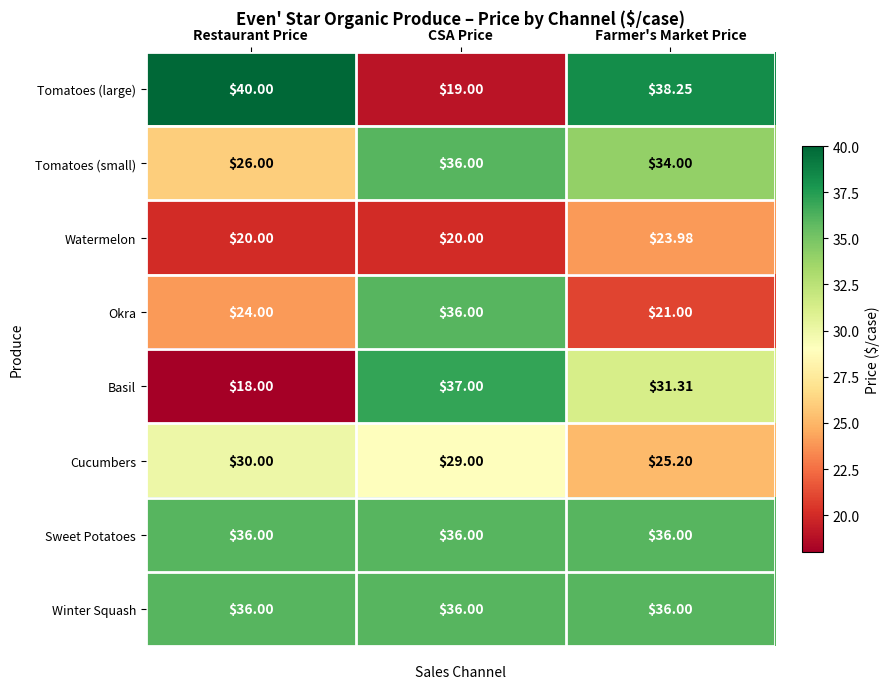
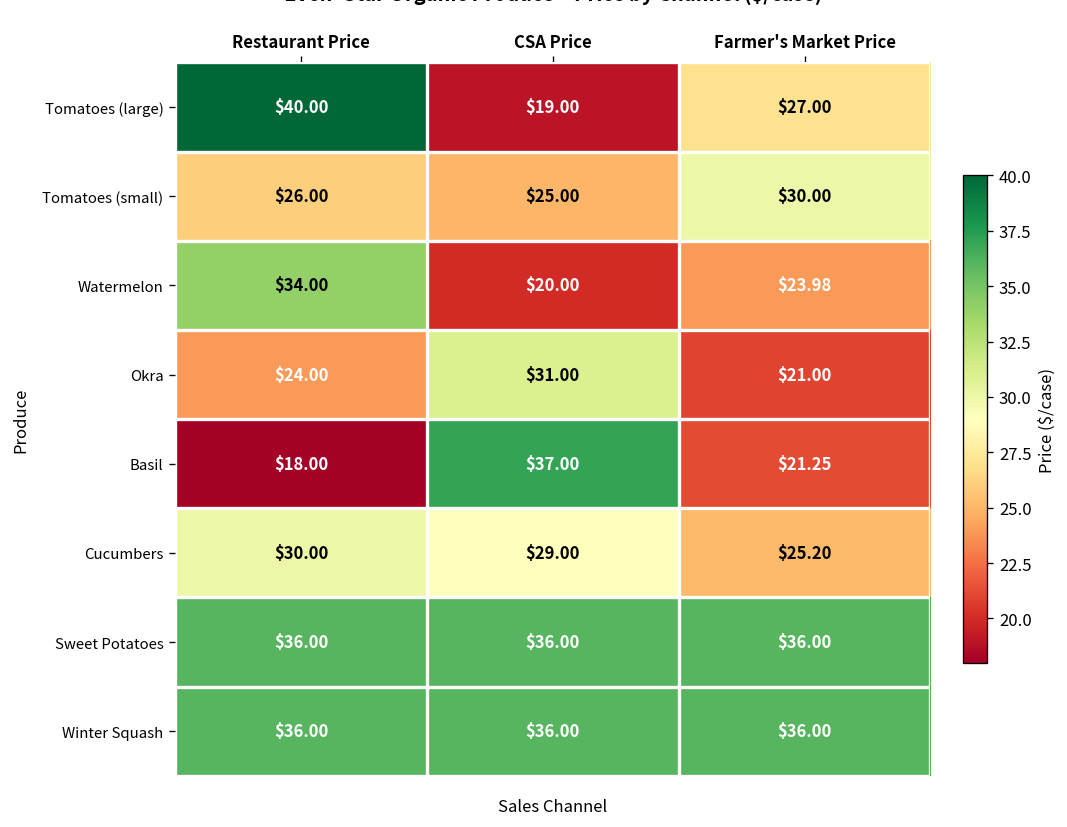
  {
    "Tomatoes (large)": {
      "Restaurant Price": "$40.00",
      "CSA Price": "$19.00",
-     "Farmer's Market Price": "$38.25"
+     "Farmer's Market Price": "$27.00"
    },
    "Tomatoes (small)": {
      "Restaurant Price": "$26.00",
-     "CSA Price": "$36.00",
-     "Farmer's Market Price": "$34.00"
+     "CSA Price": "$25.00",
+     "Farmer's Market Price": "$30.00"
    },
    "Watermelon": {
-     "Restaurant Price": "$20.00",
+     "Restaurant Price": "$34.00",
      "CSA Price": "$20.00",
      "Farmer's Market Price": "$23.98"
    },
    "Okra": {
      "Restaurant Price": "$24.00",
-     "CSA Price": "$36.00",
+     "CSA Price": "$31.00",
      "Farmer's Market Price": "$21.00"
    },
    "Basil": {
      "Restaurant Price": "$18.00",
      "CSA Price": "$37.00",
-     "Farmer's Market Price": "$31.31"
+     "Farmer's Market Price": "$21.25"
    },
    "Cucumbers": {
      "Restaurant Price": "$30.00",
      "CSA Price": "$29.00",
      "Farmer's Market Price": "$25.20"
    },
    "Sweet Potatoes": {
      "Restaurant Price": "$36.00",
      "CSA Price": "$36.00",
      "Farmer's Market Price": "$36.00"
    },
    "Winter Squash": {
      "Restaurant Price": "$36.00",
      "CSA Price": "$36.00",
      "Farmer's Market Price": "$36.00"
    }
  }
